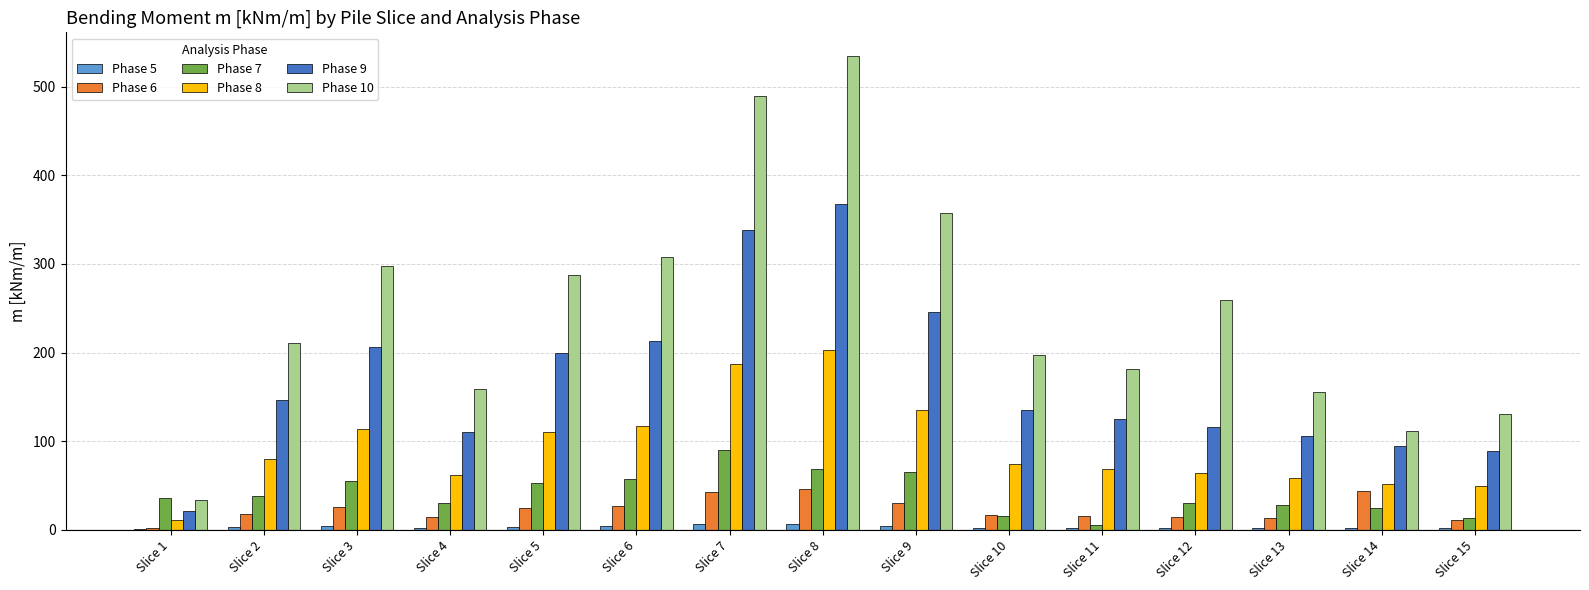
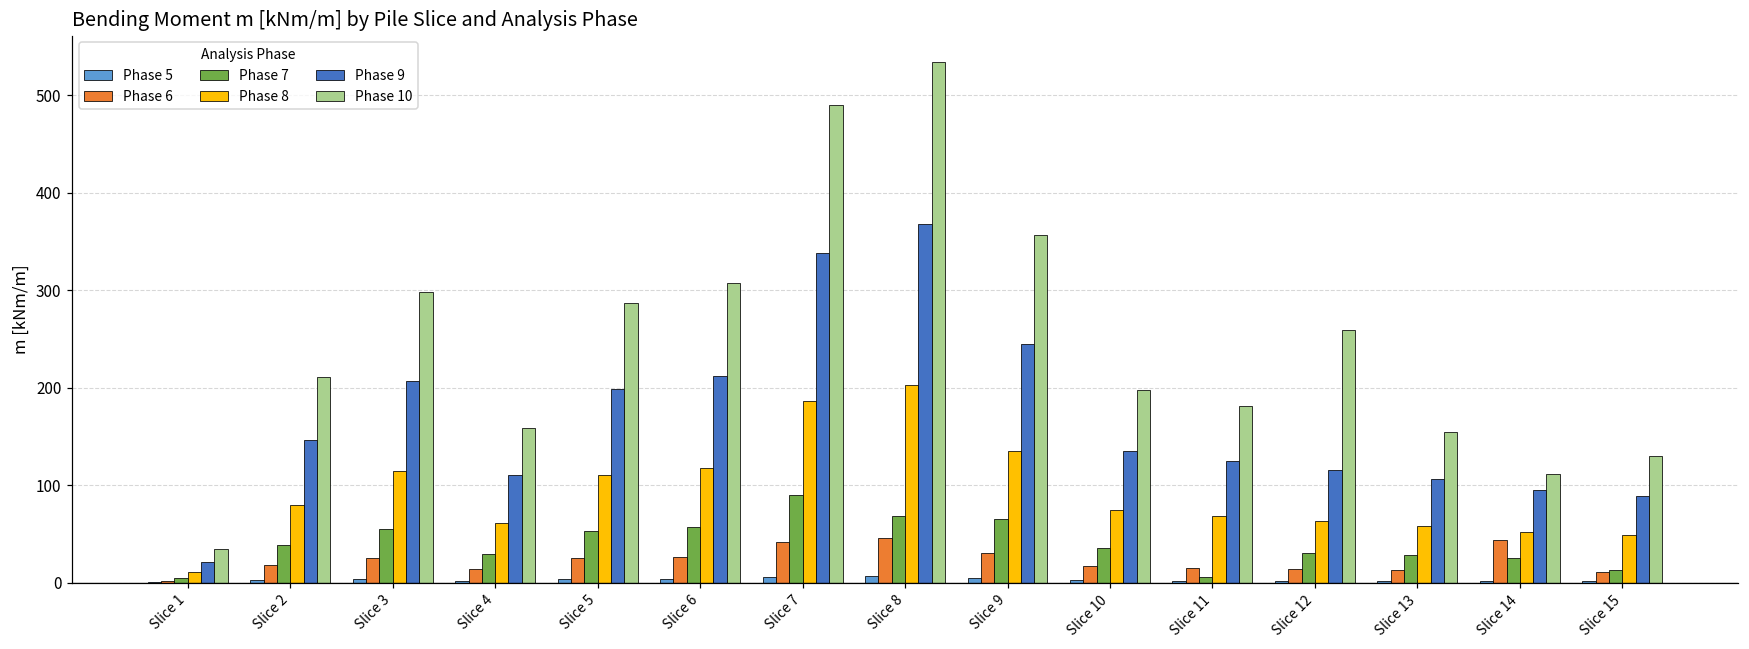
  {
    "Phase 6": {
      "Slice 2": 20,
      "Slice 3": 30,
      "Slice 4": 10,
      "Slice 5": 20,
      "Slice 6": 30,
      "Slice 7": 40,
      "Slice 8": 50,
      "Slice 9": 30,
      "Slice 10": 20,
      "Slice 11": 20,
      "Slice 12": 10,
      "Slice 13": 10,
      "Slice 14": 40,
      "Slice 15": 10
    },
    "Phase 7": {
-     "Slice 1": 40,
+     "Slice 1": 0,
      "Slice 2": 40,
      "Slice 3": 60,
      "Slice 4": 30,
      "Slice 5": 50,
      "Slice 6": 60,
      "Slice 7": 90,
      "Slice 8": 70,
      "Slice 9": 70,
-     "Slice 10": 20,
+     "Slice 10": 40,
      "Slice 11": 10,
      "Slice 12": 30,
      "Slice 13": 30,
      "Slice 14": 30,
      "Slice 15": 10
    },
    "Phase 8": {
      "Slice 1": 10,
      "Slice 2": 80,
      "Slice 3": 110,
      "Slice 4": 60,
      "Slice 5": 110,
      "Slice 6": 120,
      "Slice 7": 190,
      "Slice 8": 200,
      "Slice 9": 140,
      "Slice 10": 70,
      "Slice 11": 70,
      "Slice 12": 60,
      "Slice 13": 60,
      "Slice 14": 50,
      "Slice 15": 50
    },
    "Phase 10": {
      "Slice 1": 30,
      "Slice 2": 210,
      "Slice 3": 300,
      "Slice 4": 160,
      "Slice 5": 290,
      "Slice 6": 310,
      "Slice 7": 490,
      "Slice 8": 530,
      "Slice 9": 360,
      "Slice 10": 200,
      "Slice 11": 180,
      "Slice 12": 260,
      "Slice 13": 160,
      "Slice 14": 110,
      "Slice 15": 130
    }
  }
